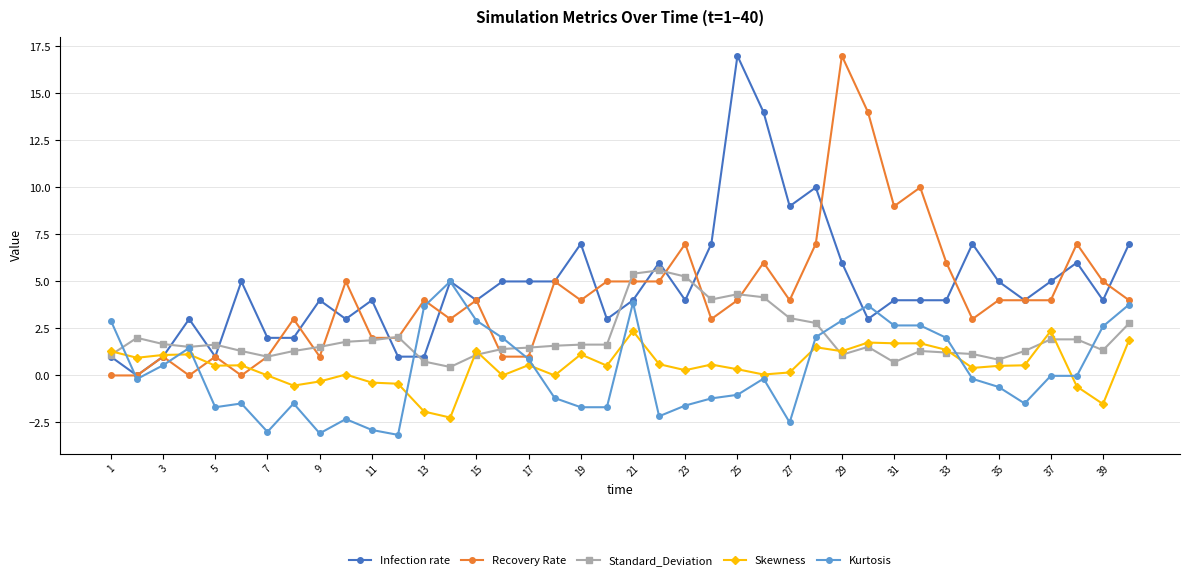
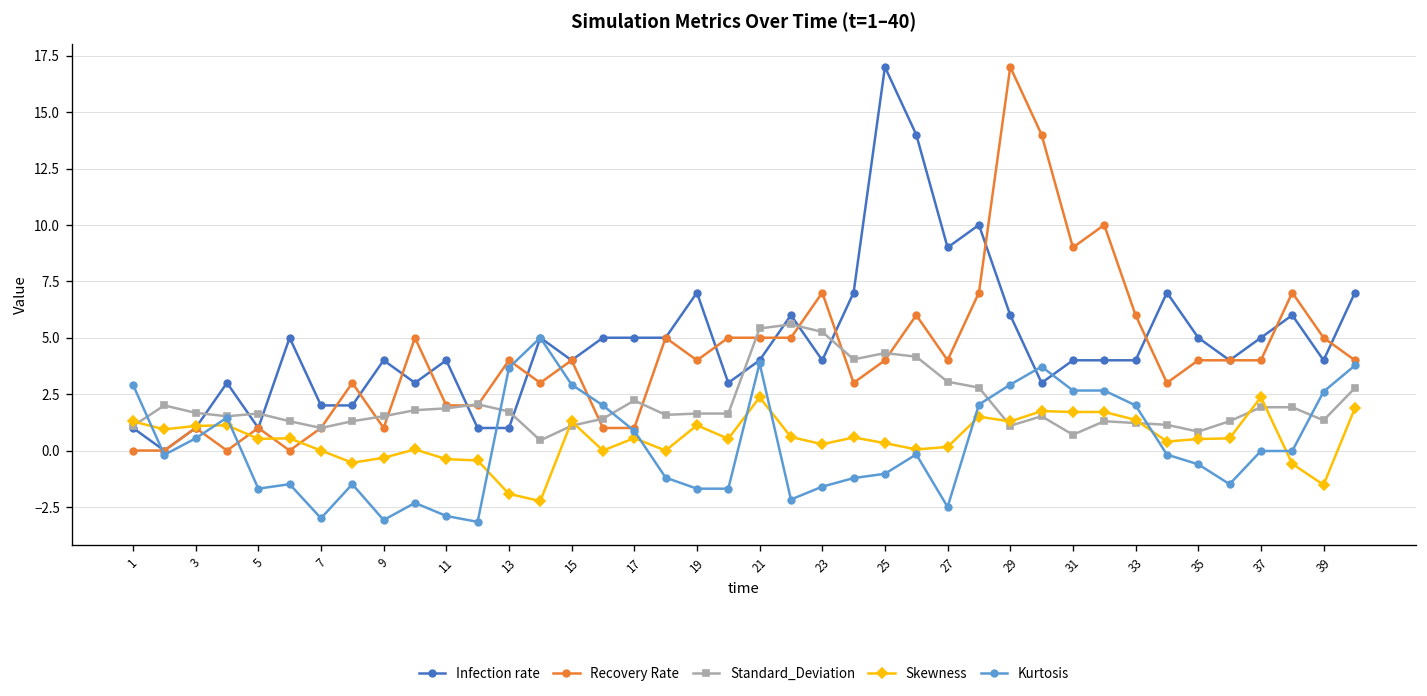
  {
    "Recovery Rate": {
      "1": 0.0,
      "9": 1.0,
      "13": 4.0,
      "19": 4.0,
      "21": 5.0,
      "23": 7.0,
      "25": 4.0,
      "27": 4.0,
      "29": 17.0,
      "31": 9.0,
      "33": 6.0,
      "35": 4.0,
      "37": 4.0,
      "39": 5.0
    },
    "Standard_Deviation": {
      "3": 1.7,
      "5": 1.6,
      "9": 1.5,
-     "13": 0.7,
+     "13": 1.7,
      "15": 1.1,
-     "17": 1.5,
+     "17": 2.2,
      "19": 1.6,
      "21": 5.4,
      "23": 5.3,
      "25": 4.3,
      "27": 3.1,
      "29": 1.1,
      "31": 0.7,
      "33": 1.2,
      "35": 0.8,
      "37": 1.9,
      "39": 1.3
    },
    "Skewness": {
      "1": 1.3,
      "5": 0.5,
      "7": 0.0,
      "9": -0.3,
      "11": -0.4,
      "13": -1.9,
      "15": 1.3,
      "17": 0.6,
      "19": 1.1,
      "21": 2.4,
      "23": 0.3,
      "25": 0.3,
      "27": 0.2,
      "29": 1.3,
      "31": 1.7,
      "33": 1.4,
      "35": 0.5,
      "37": 2.4,
      "39": -1.5
    }
  }
